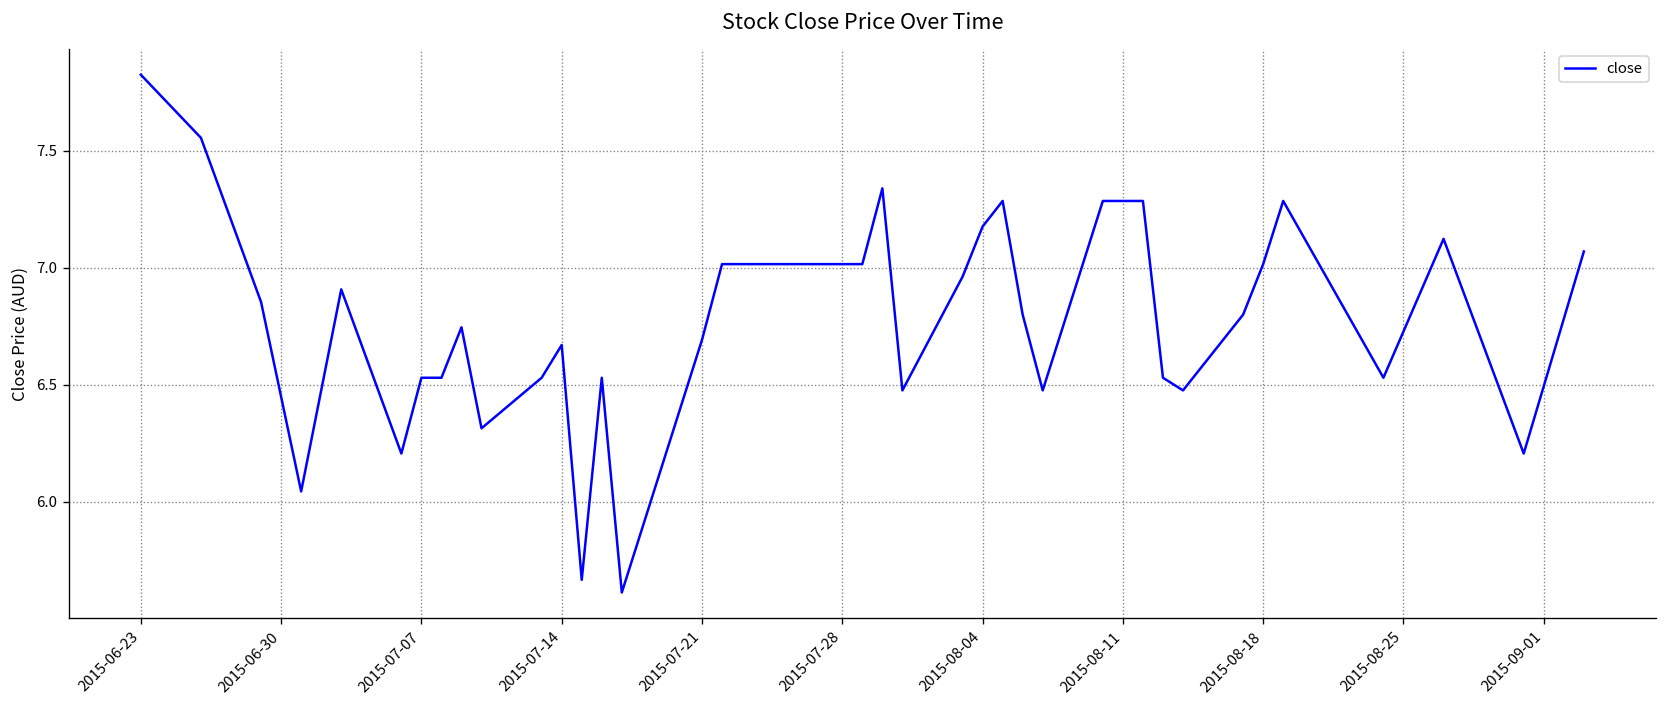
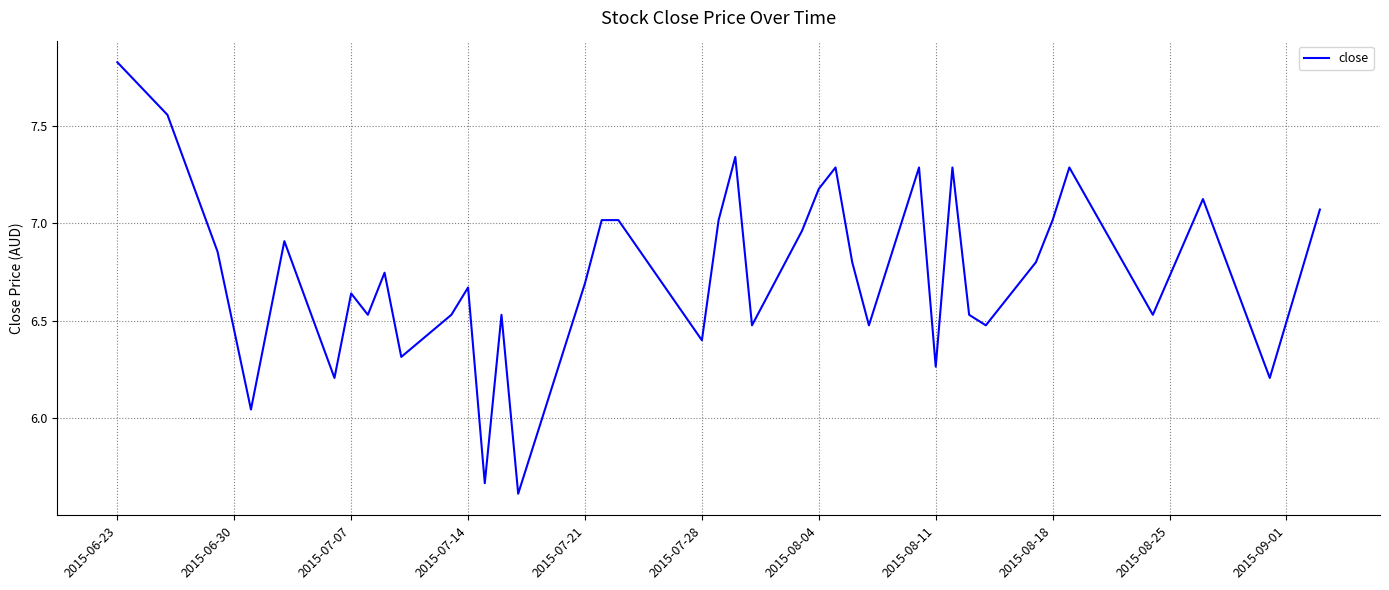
  {
    "2015-06-23": 7.83,
-   "2015-07-07": 6.53,
+   "2015-07-07": 6.64,
    "2015-07-14": 6.67,
    "2015-07-21": 6.69,
-   "2015-07-28": 7.02,
+   "2015-07-28": 6.40,
    "2015-08-04": 7.18,
-   "2015-08-11": 7.29,
+   "2015-08-11": 6.26,
    "2015-08-18": 7.02
  }
